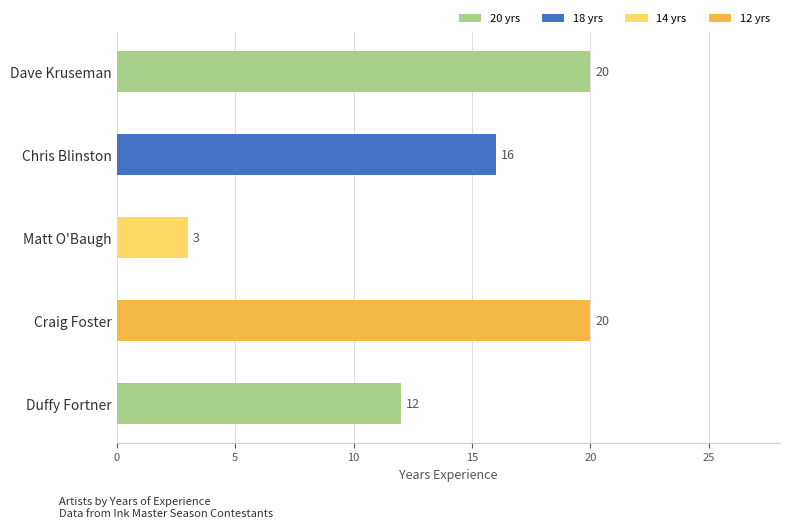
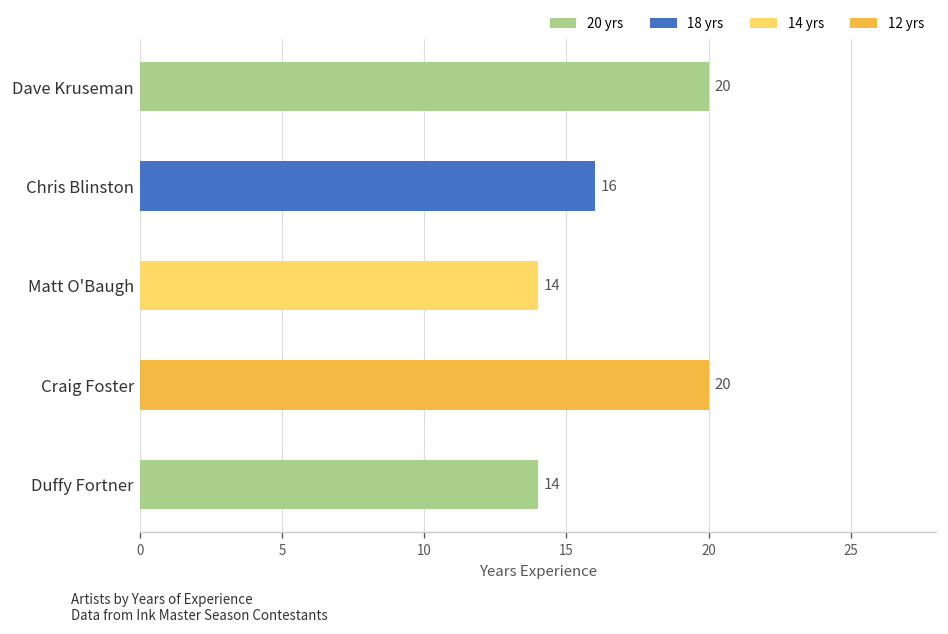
  {
    "Dave Kruseman": 20,
    "Chris Blinston": 16,
-   "Matt O'Baugh": 3,
+   "Matt O'Baugh": 14,
    "Craig Foster": 20,
-   "Duffy Fortner": 12
+   "Duffy Fortner": 14
  }
